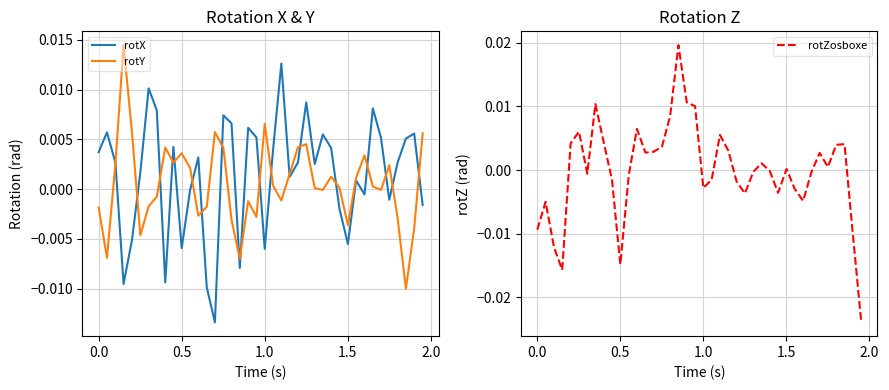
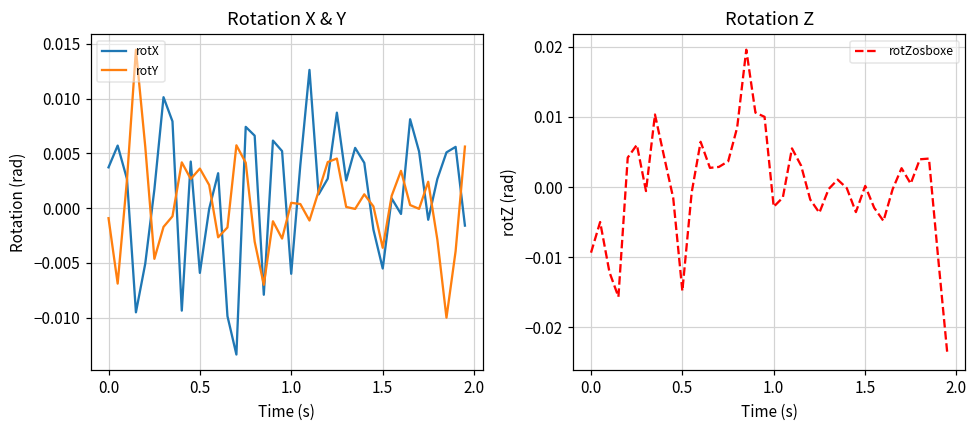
  {
    "Rotation X & Y": {
      "rotX": {
        "0.0": 0.004,
        "0.5": -0.006,
        "1.0": -0.006
      },
      "rotY": {
-       "0.0": -0.002,
+       "0.0": -0.001,
        "0.5": 0.004,
-       "1.0": 0.007
+       "1.0": 0.000
      }
    },
    "Rotation Z": {
      "0.0": -0.009,
      "0.5": -0.015,
      "1.0": -0.003
    }
  }
